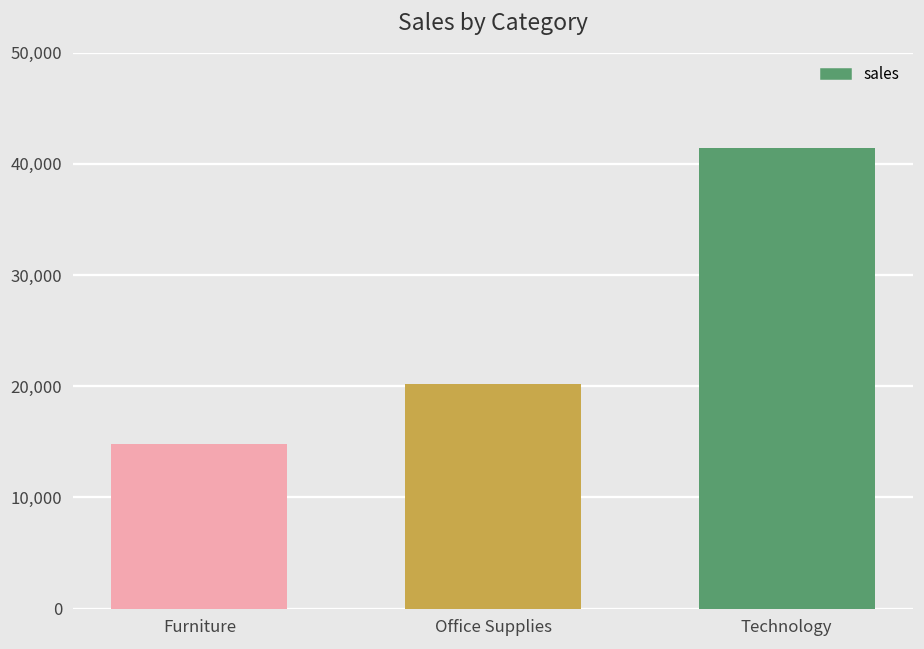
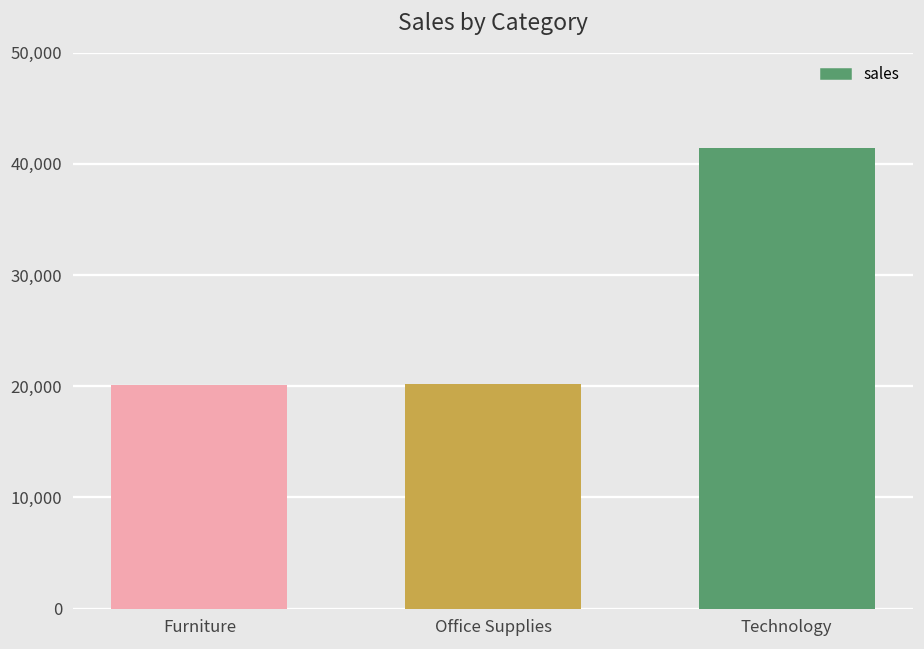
  {
-   "Furniture": "14,800",
+   "Furniture": "20,100",
    "Office Supplies": "20,200",
    "Technology": "41,500"
  }
